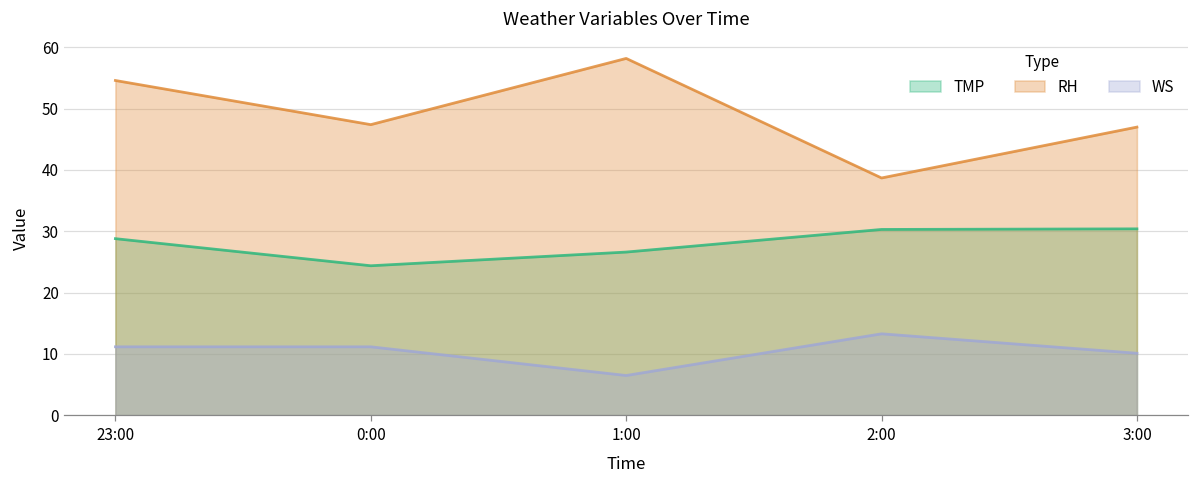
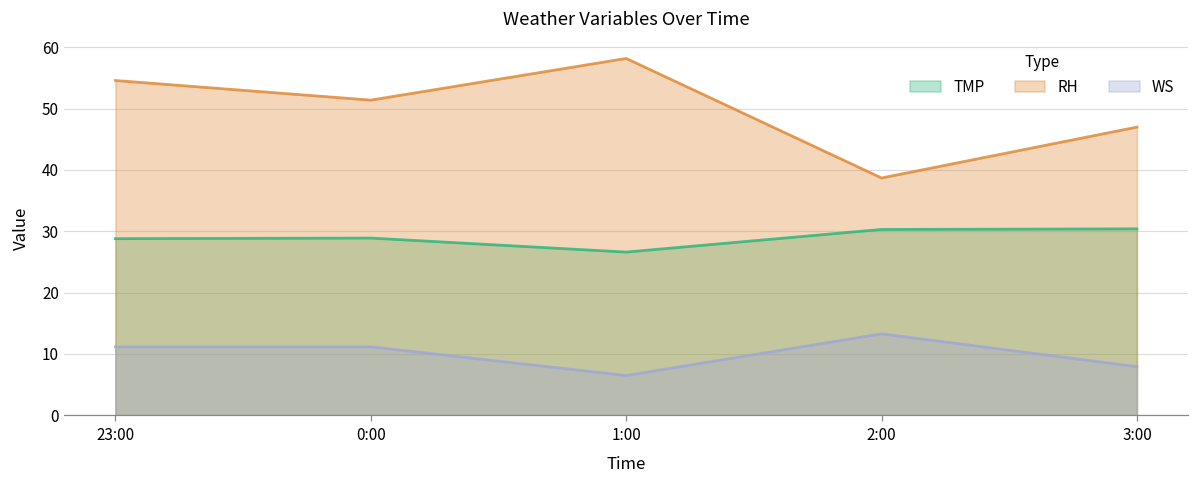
  {
    "TMP": {
      "23:00": 29,
-     "0:00": 24,
+     "0:00": 29,
      "1:00": 27,
      "2:00": 30,
      "3:00": 30
    },
    "RH": {
      "23:00": 55,
-     "0:00": 47,
+     "0:00": 51,
      "1:00": 58,
      "2:00": 39,
      "3:00": 47
    },
    "WS": {
      "23:00": 11,
      "0:00": 11,
      "1:00": 6,
      "2:00": 13,
-     "3:00": 10
+     "3:00": 8
    }
  }
